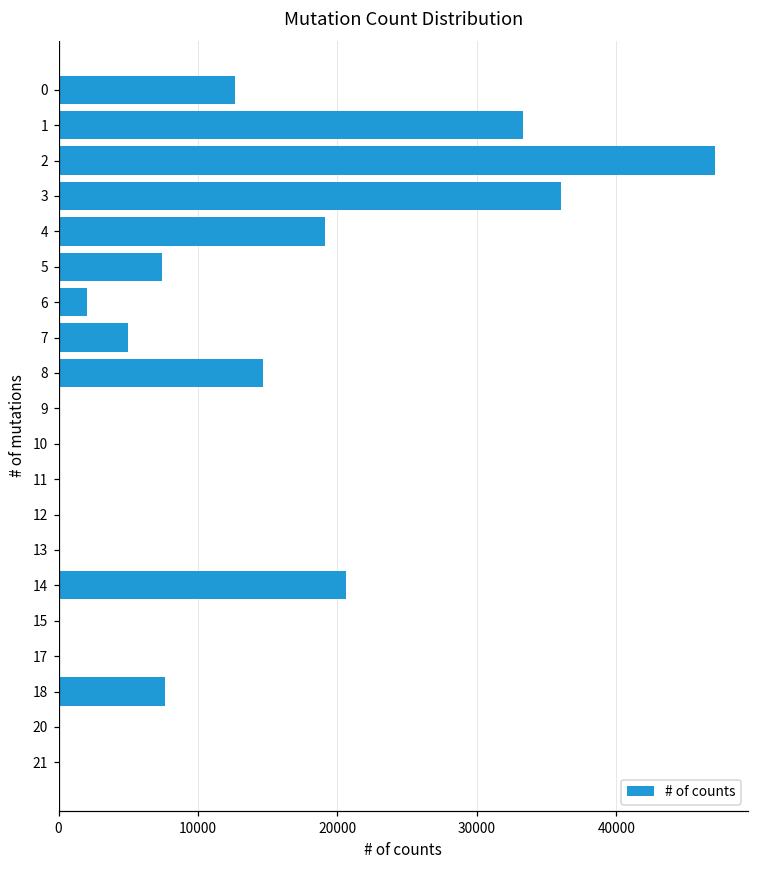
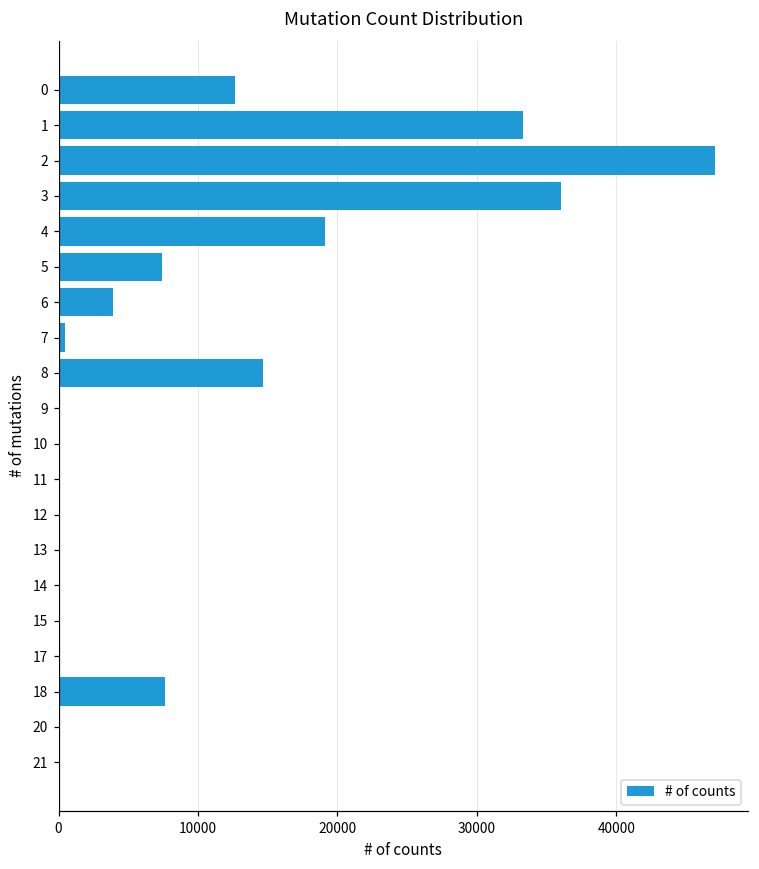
  {
    "0": 12700,
    "1": 33300,
    "2": 47100,
    "3": 36000,
    "4": 19100,
    "5": 7400,
-   "6": 2100,
-   "7": 5000,
+   "6": 3900,
+   "7": 500,
    "8": 14700,
-   "14": 20600,
+   "14": 0,
    "18": 7600
  }
